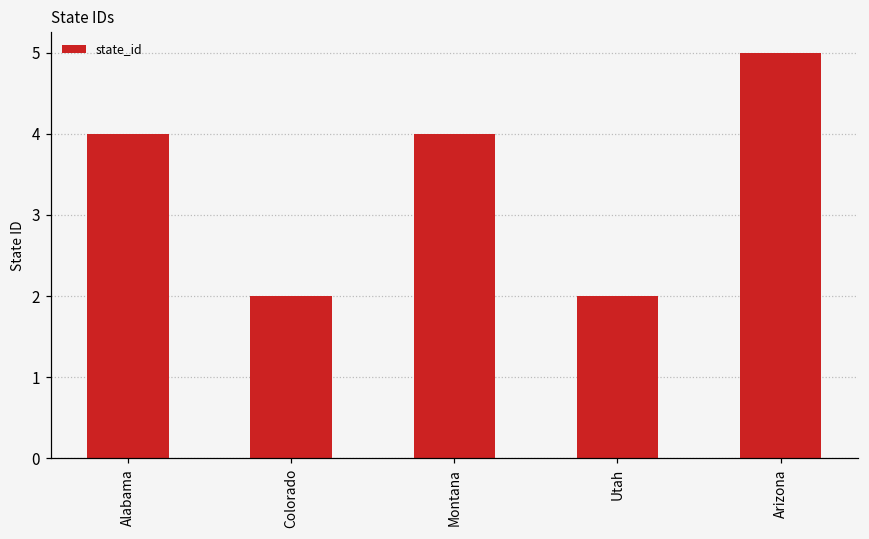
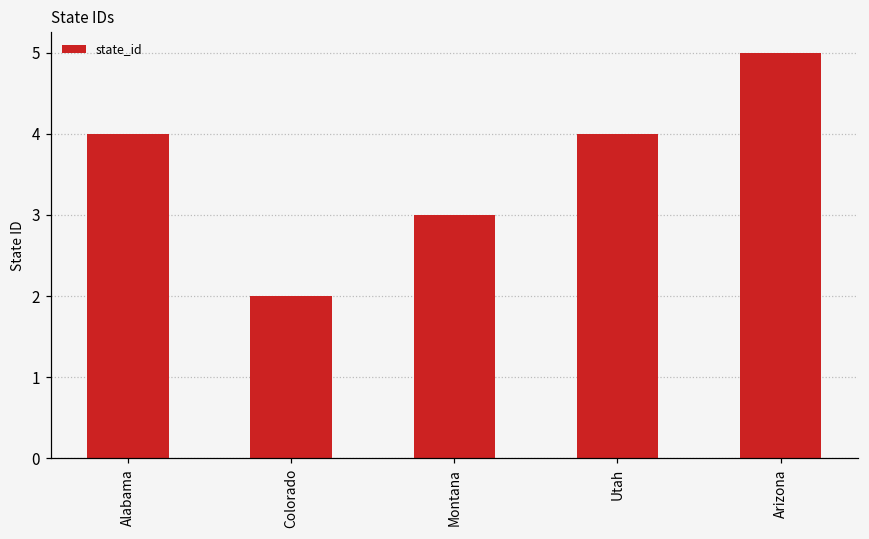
  {
    "Alabama": 4,
    "Colorado": 2,
-   "Montana": 4,
-   "Utah": 2,
+   "Montana": 3,
+   "Utah": 4,
    "Arizona": 5
  }
